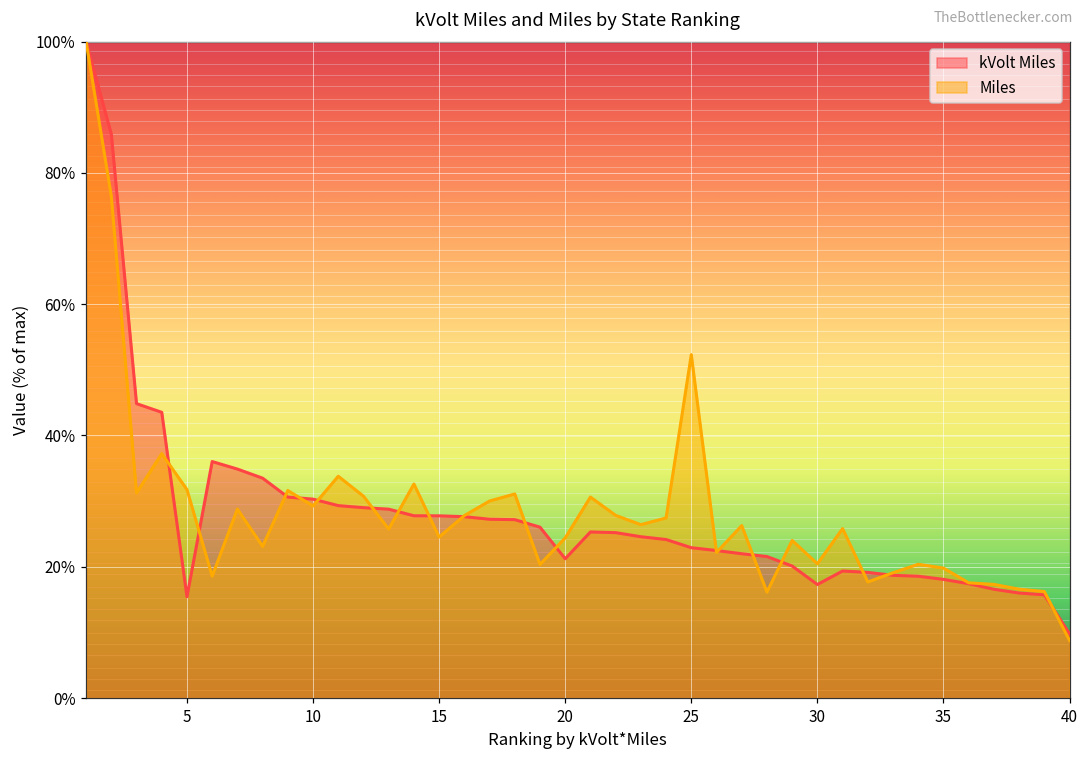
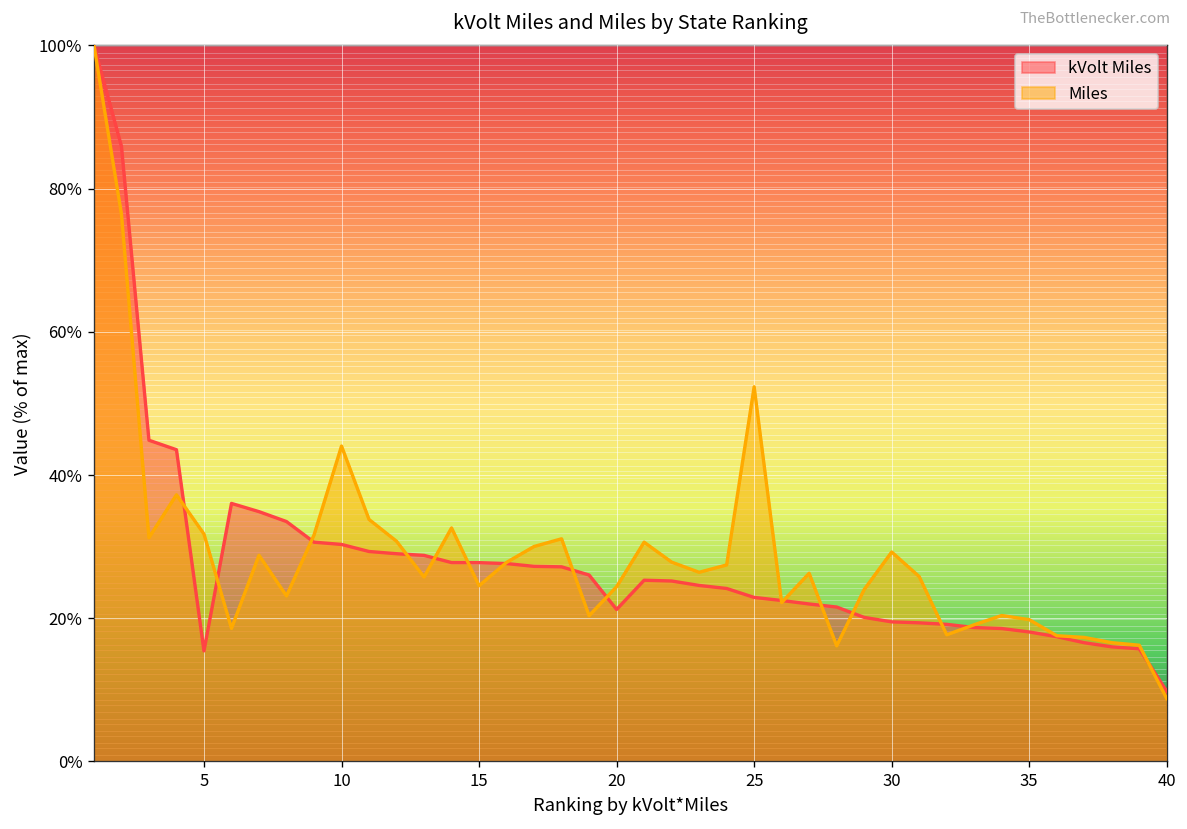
  {
    "kVolt Miles": {
      "5": "15%",
      "10": "30%",
      "15": "28%",
      "20": "21%",
      "25": "23%",
-     "30": "17%",
+     "30": "19%",
      "35": "18%",
      "40": "10%"
    },
    "Miles": {
      "5": "32%",
-     "10": "29%",
+     "10": "44%",
      "15": "25%",
      "20": "24%",
      "25": "52%",
-     "30": "20%",
+     "30": "29%",
      "35": "20%",
      "40": "9%"
    }
  }
